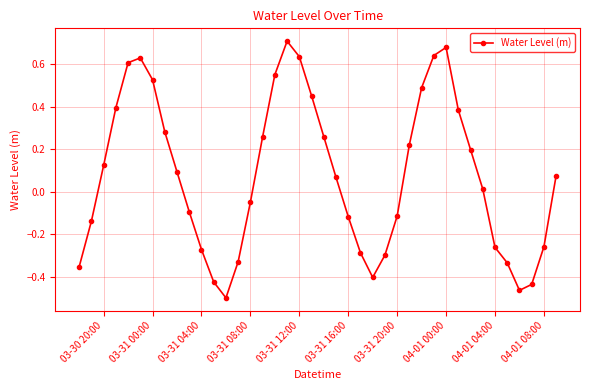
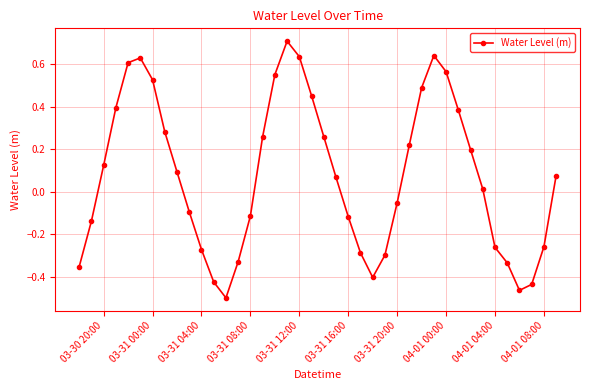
  {
    "03-30 20:00": 0.12,
    "03-31 00:00": 0.53,
    "03-31 04:00": -0.27,
-   "03-31 08:00": -0.05,
+   "03-31 08:00": -0.11,
    "03-31 12:00": 0.64,
    "03-31 16:00": -0.12,
-   "03-31 20:00": -0.11,
-   "04-01 00:00": 0.68,
+   "03-31 20:00": -0.05,
+   "04-01 00:00": 0.56,
    "04-01 04:00": -0.26,
    "04-01 08:00": -0.26
  }
